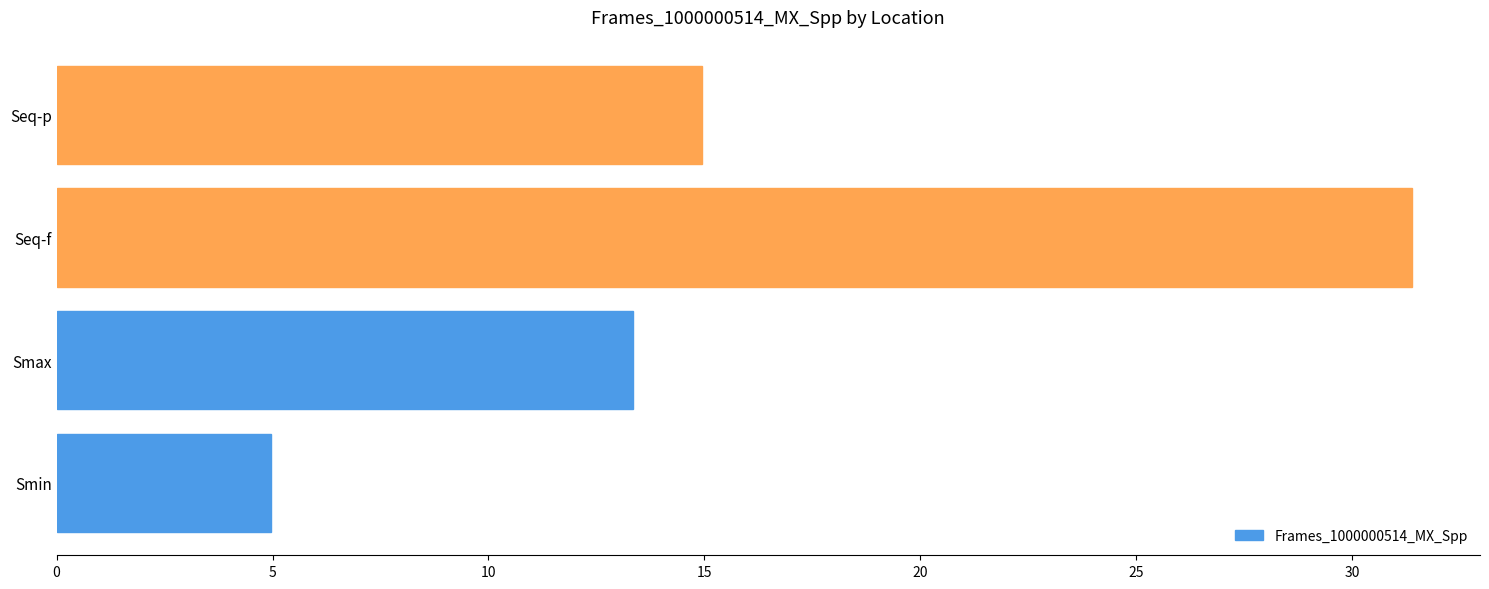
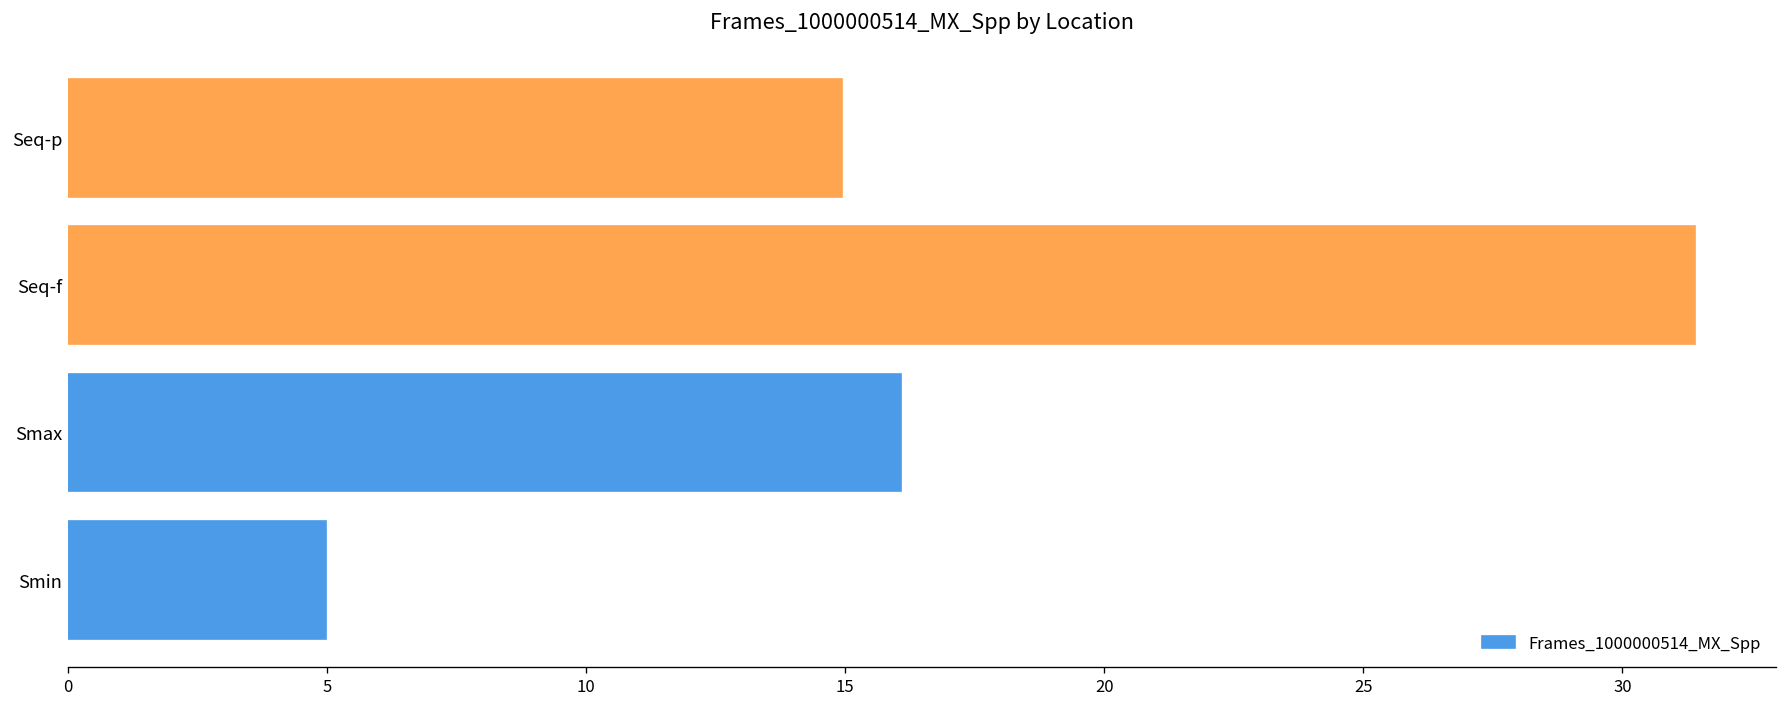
  {
    "Seq-p": 14.9,
    "Seq-f": 31.4,
-   "Smax": 13.3,
+   "Smax": 16.1,
    "Smin": 5.0
  }
